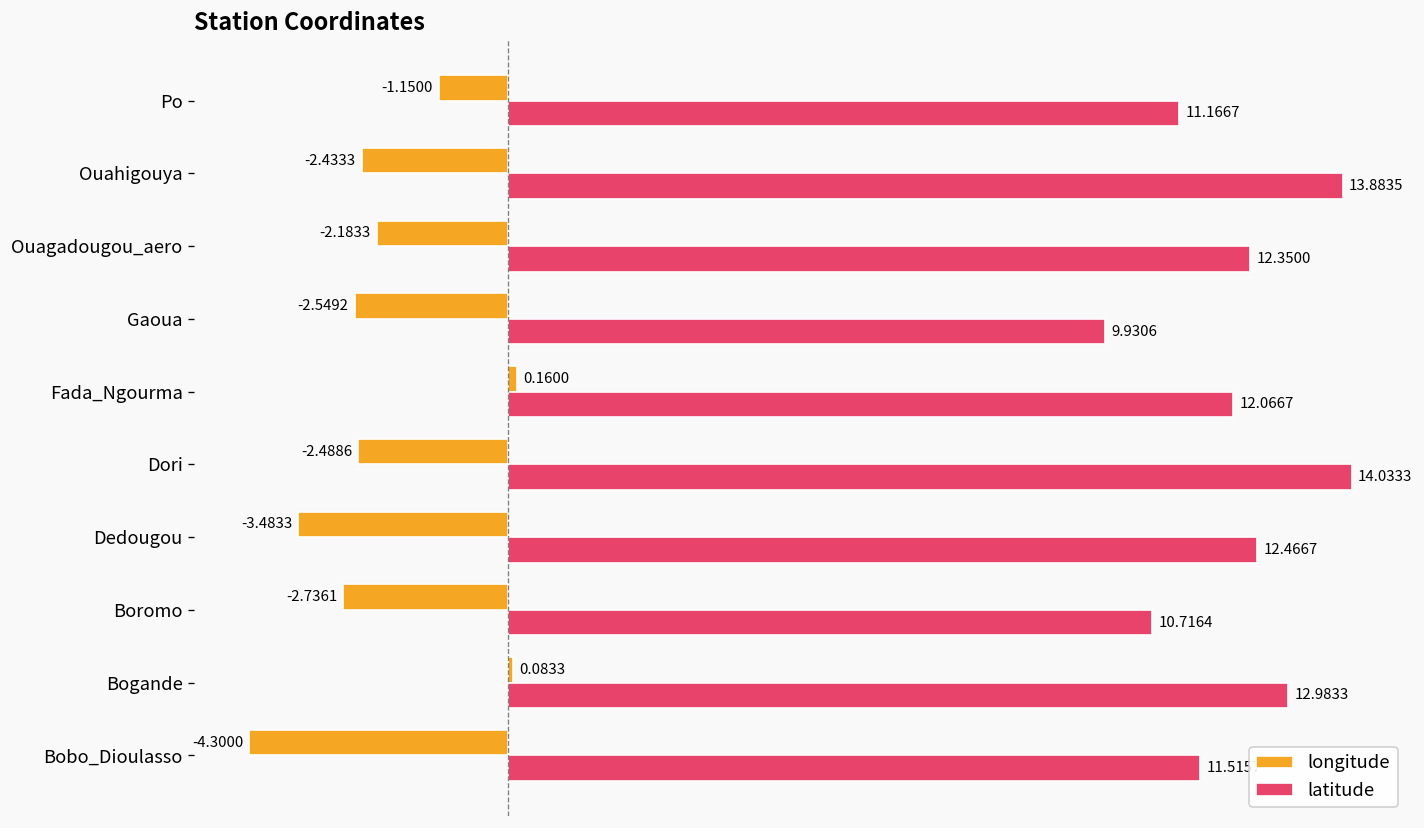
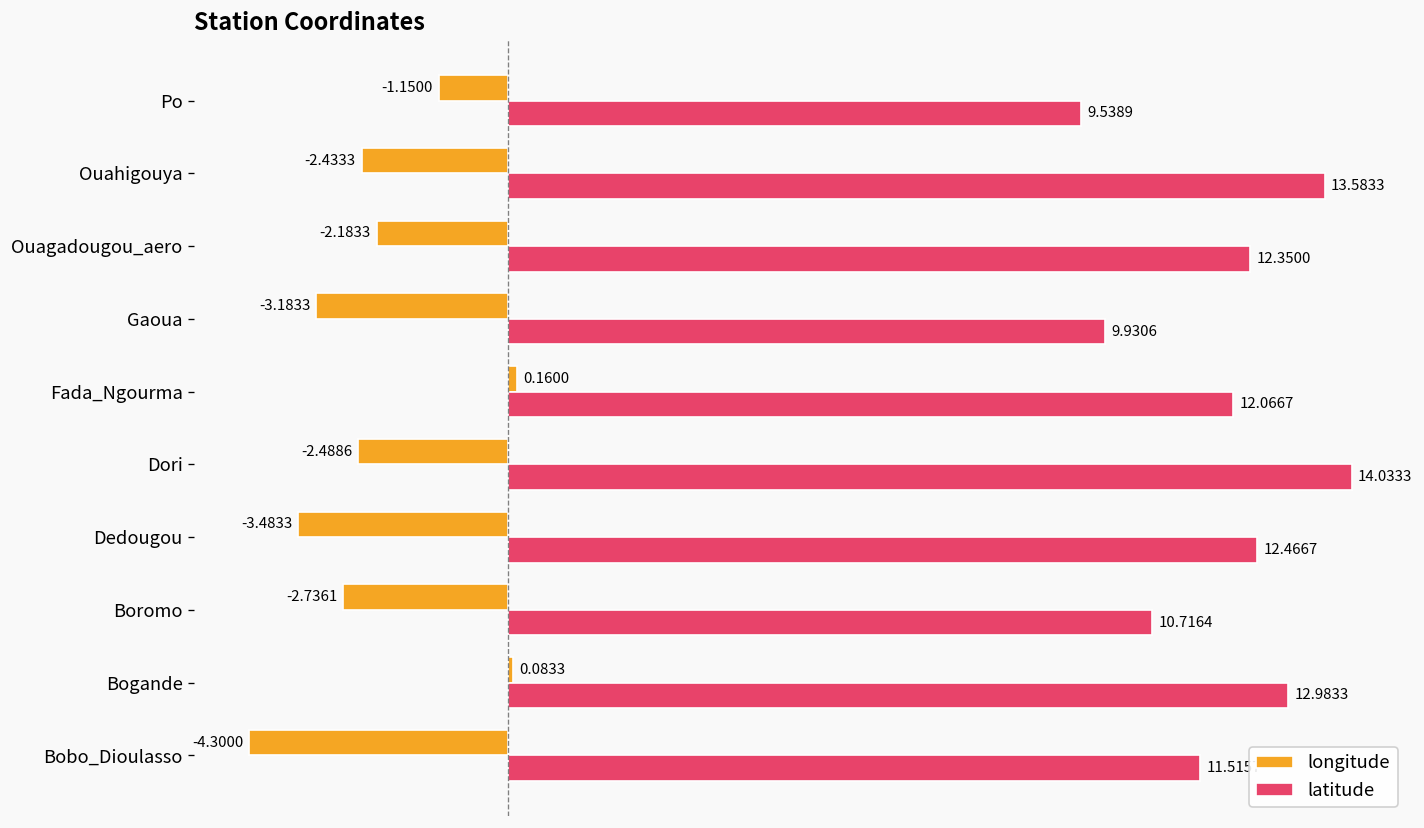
  {
    "longitude": {
      "Po": -1.1500,
      "Ouahigouya": -2.4333,
      "Ouagadougou_aero": -2.1833,
-     "Gaoua": -2.5492,
+     "Gaoua": -3.1833,
      "Fada_Ngourma": 0.1600,
      "Dori": -2.4886,
      "Dedougou": -3.4833,
      "Boromo": -2.7361,
      "Bogande": 0.0833,
      "Bobo_Dioulasso": -4.3000
    },
    "latitude": {
-     "Po": 11.1667,
-     "Ouahigouya": 13.8835,
+     "Po": 9.5389,
+     "Ouahigouya": 13.5833,
      "Ouagadougou_aero": 12.3500,
      "Gaoua": 9.9306,
      "Fada_Ngourma": 12.0667,
      "Dori": 14.0333,
      "Dedougou": 12.4667,
      "Boromo": 10.7164,
      "Bogande": 12.9833
    }
  }
